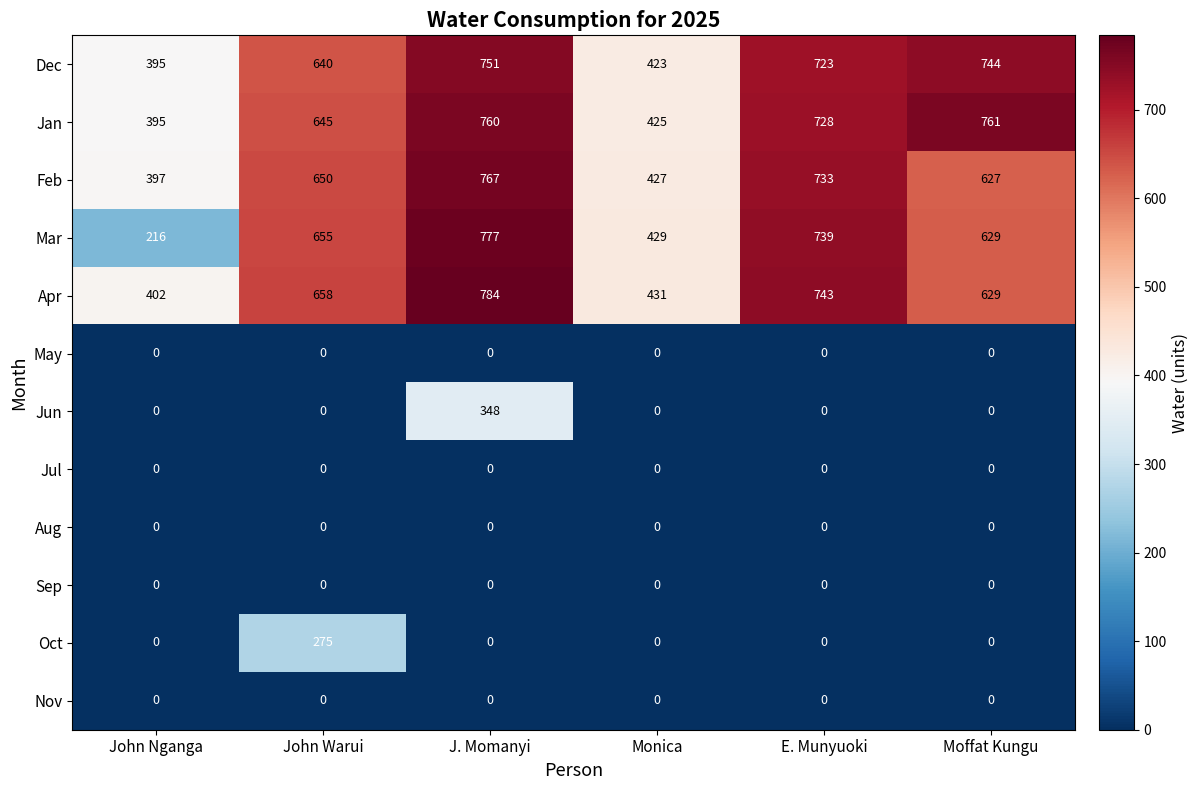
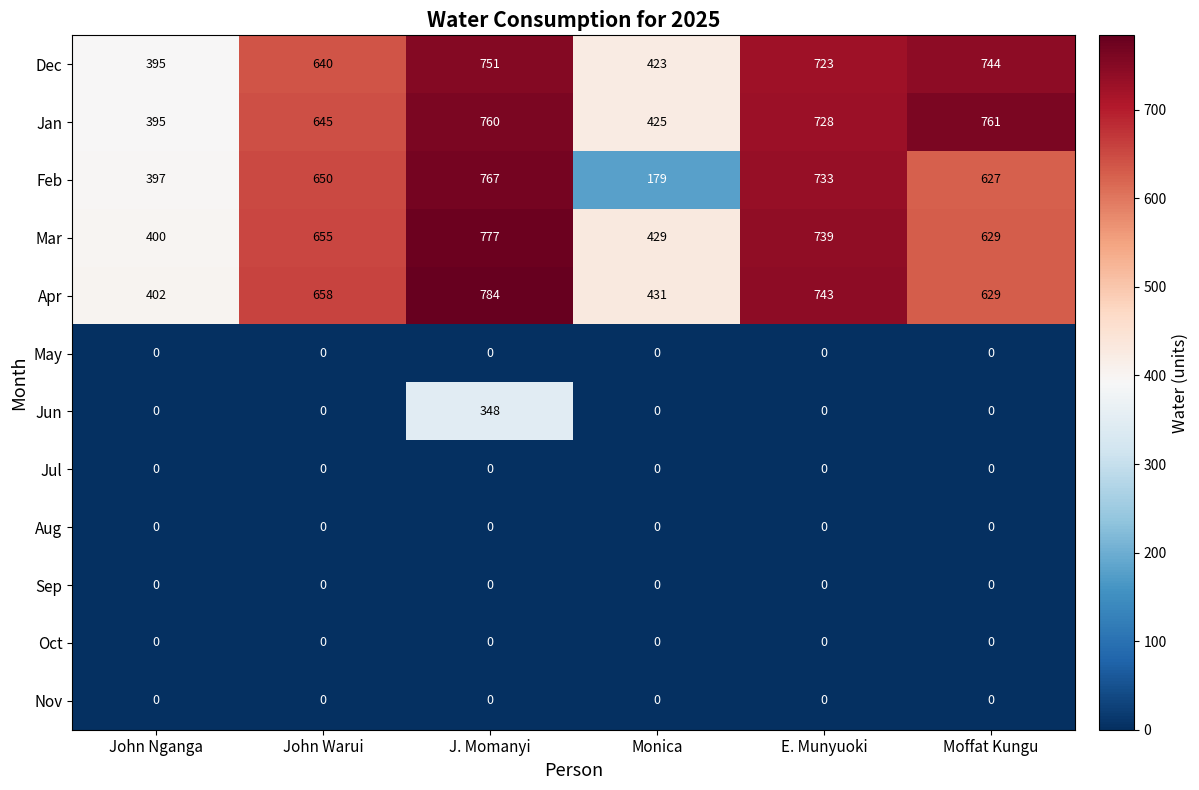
  {
    "Dec": {
      "John Nganga": 395,
      "John Warui": 640,
      "J. Momanyi": 751,
      "Monica": 423,
      "E. Munyuoki": 723,
      "Moffat Kungu": 744
    },
    "Jan": {
      "John Nganga": 395,
      "John Warui": 645,
      "J. Momanyi": 760,
      "Monica": 425,
      "E. Munyuoki": 728,
      "Moffat Kungu": 761
    },
    "Feb": {
      "John Nganga": 397,
      "John Warui": 650,
      "J. Momanyi": 767,
-     "Monica": 427,
+     "Monica": 179,
      "E. Munyuoki": 733,
      "Moffat Kungu": 627
    },
    "Mar": {
-     "John Nganga": 216,
+     "John Nganga": 400,
      "John Warui": 655,
      "J. Momanyi": 777,
      "Monica": 429,
      "E. Munyuoki": 739,
      "Moffat Kungu": 629
    },
    "Apr": {
      "John Nganga": 402,
      "John Warui": 658,
      "J. Momanyi": 784,
      "Monica": 431,
      "E. Munyuoki": 743,
      "Moffat Kungu": 629
    },
    "May": {
      "John Nganga": 0,
      "John Warui": 0,
      "J. Momanyi": 0,
      "Monica": 0,
      "E. Munyuoki": 0,
      "Moffat Kungu": 0
    },
    "Jun": {
      "John Nganga": 0,
      "John Warui": 0,
      "J. Momanyi": 348,
      "Monica": 0,
      "E. Munyuoki": 0,
      "Moffat Kungu": 0
    },
    "Jul": {
      "John Nganga": 0,
      "John Warui": 0,
      "J. Momanyi": 0,
      "Monica": 0,
      "E. Munyuoki": 0,
      "Moffat Kungu": 0
    },
    "Aug": {
      "John Nganga": 0,
      "John Warui": 0,
      "J. Momanyi": 0,
      "Monica": 0,
      "E. Munyuoki": 0,
      "Moffat Kungu": 0
    },
    "Sep": {
      "John Nganga": 0,
      "John Warui": 0,
      "J. Momanyi": 0,
      "Monica": 0,
      "E. Munyuoki": 0,
      "Moffat Kungu": 0
    },
    "Oct": {
      "John Nganga": 0,
-     "John Warui": 275,
+     "John Warui": 0,
      "J. Momanyi": 0,
      "Monica": 0,
      "E. Munyuoki": 0,
      "Moffat Kungu": 0
    },
    "Nov": {
      "John Nganga": 0,
      "John Warui": 0,
      "J. Momanyi": 0,
      "Monica": 0,
      "E. Munyuoki": 0,
      "Moffat Kungu": 0
    }
  }
